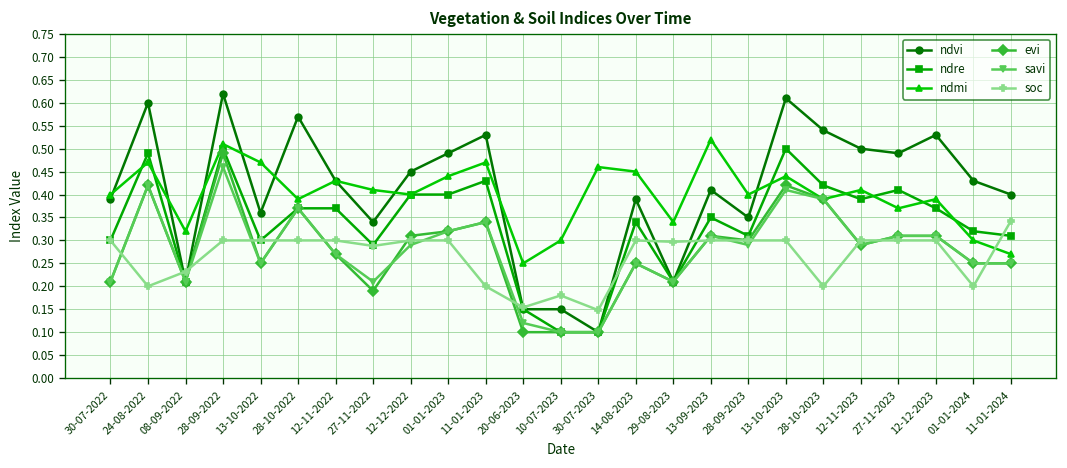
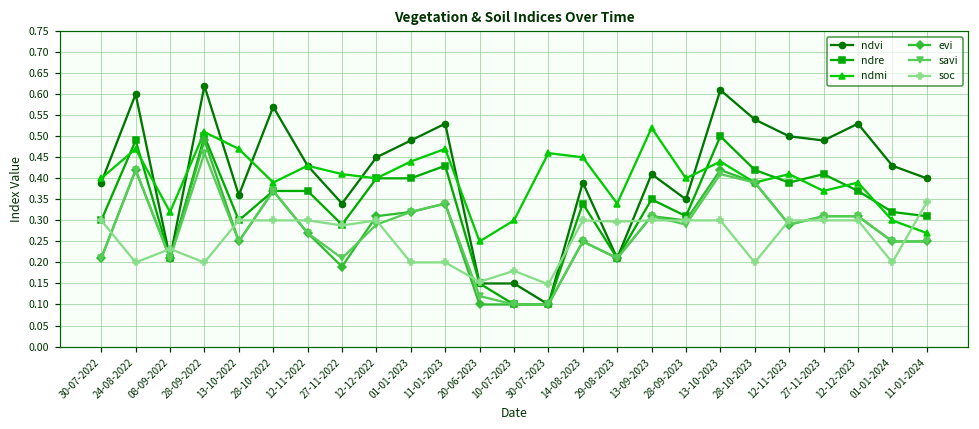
  {
    "soc": {
      "24-08-2022": 0.2,
      "08-09-2022": 0.23,
-     "28-09-2022": 0.3,
+     "28-09-2022": 0.2,
      "28-10-2022": 0.3,
      "12-11-2022": 0.3,
      "12-12-2022": 0.3,
-     "01-01-2023": 0.3,
+     "01-01-2023": 0.2,
      "11-01-2023": 0.2,
      "10-07-2023": 0.18,
      "30-07-2023": 0.15,
      "14-08-2023": 0.3,
      "29-08-2023": 0.3,
      "13-09-2023": 0.3,
      "13-10-2023": 0.3,
      "28-10-2023": 0.2,
      "12-11-2023": 0.3,
      "27-11-2023": 0.3,
      "12-12-2023": 0.3,
      "01-01-2024": 0.2,
      "11-01-2024": 0.34
    }
  }
